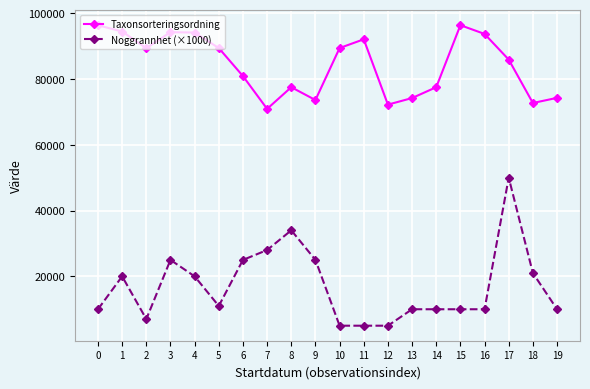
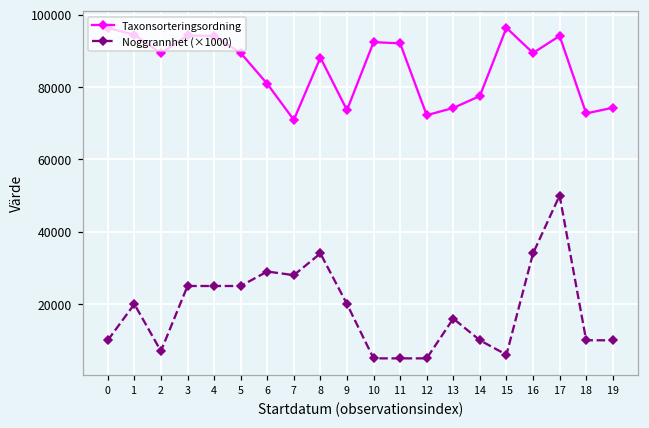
  {
    "Taxonsorteringsordning": {
      "6": 81000,
      "7": 71000,
-     "8": 78000,
+     "8": 88000,
      "9": 74000,
-     "10": 89000,
+     "10": 92000,
      "11": 92000,
      "12": 72000,
      "13": 74000,
      "14": 78000,
      "15": 96000,
-     "16": 94000,
-     "17": 86000,
+     "16": 89000,
+     "17": 94000,
      "18": 73000,
      "19": 74000
    },
    "Noggrannhet (×1000)": {
      "0": 10000,
      "1": 20000,
      "2": 7000,
      "3": 25000,
-     "4": 20000,
-     "5": 11000,
-     "6": 25000,
+     "4": 25000,
+     "5": 25000,
+     "6": 29000,
      "7": 28000,
      "8": 34000,
-     "9": 25000,
+     "9": 20000,
      "10": 5000,
      "11": 5000,
      "12": 5000,
-     "13": 10000,
+     "13": 16000,
      "14": 10000,
-     "15": 10000,
-     "16": 10000,
+     "15": 6000,
+     "16": 34000,
      "17": 50000,
-     "18": 21000,
+     "18": 10000,
      "19": 10000
    }
  }
